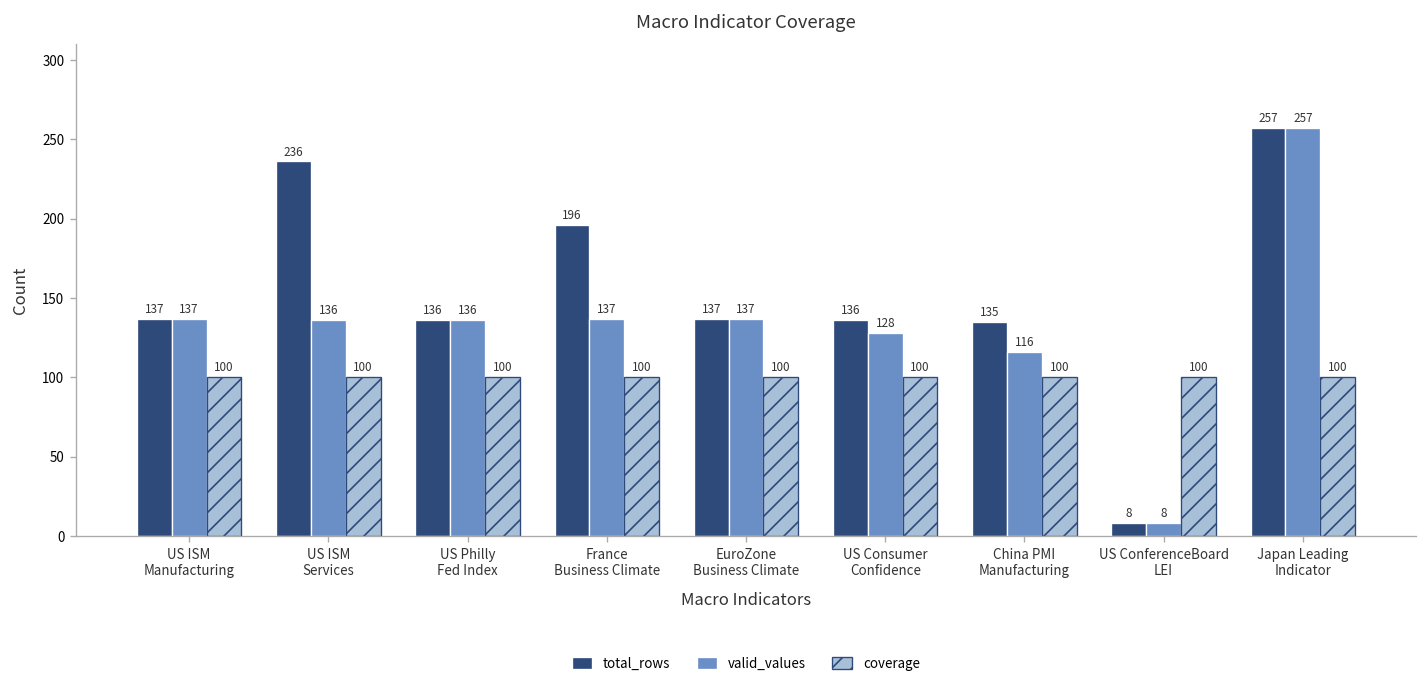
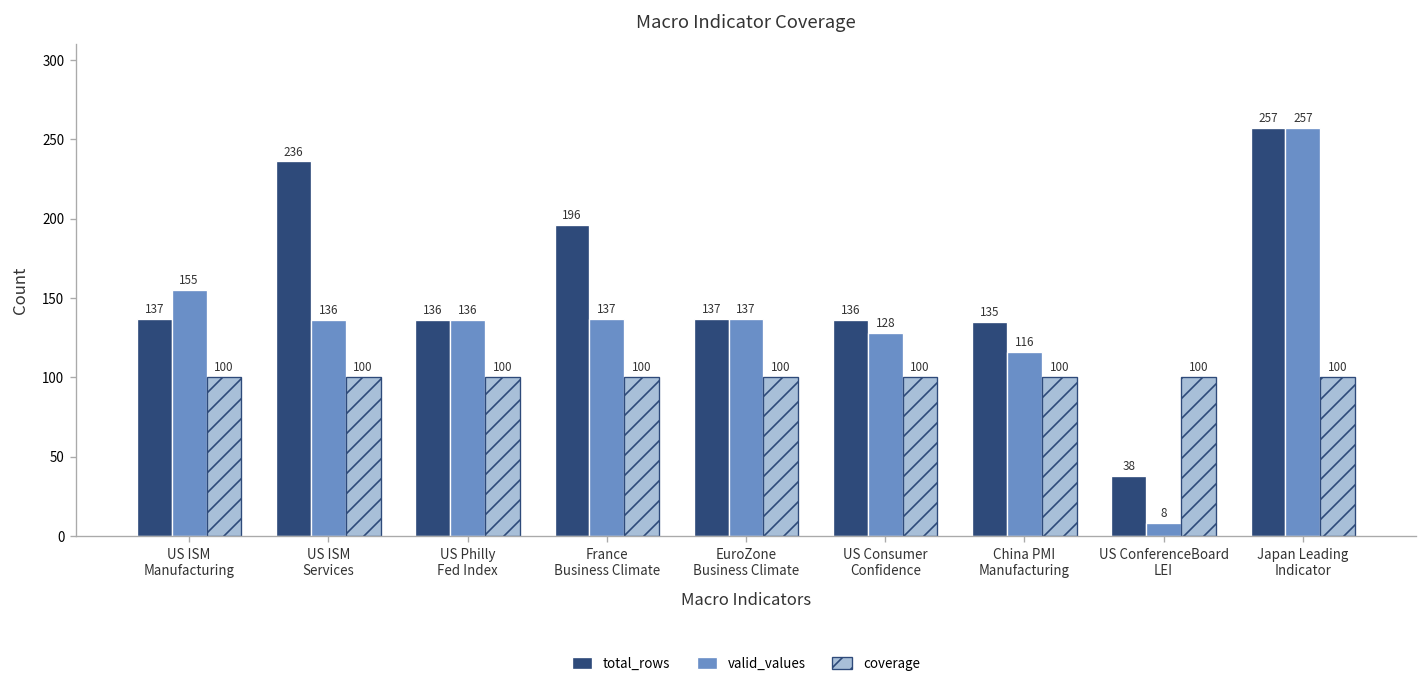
  {
    "total_rows": {
      "US ISM Manufacturing": 137,
      "US ISM Services": 236,
      "US Philly Fed Index": 136,
      "France Business Climate": 196,
      "EuroZone Business Climate": 137,
      "US Consumer Confidence": 136,
      "China PMI Manufacturing": 135,
-     "US ConferenceBoard LEI": 8,
+     "US ConferenceBoard LEI": 38,
      "Japan Leading Indicator": 257
    },
    "valid_values": {
-     "US ISM Manufacturing": 137,
+     "US ISM Manufacturing": 155,
      "US ISM Services": 136,
      "US Philly Fed Index": 136,
      "France Business Climate": 137,
      "EuroZone Business Climate": 137,
      "US Consumer Confidence": 128,
      "China PMI Manufacturing": 116,
      "US ConferenceBoard LEI": 8,
      "Japan Leading Indicator": 257
    },
    "coverage": {
      "US ISM Manufacturing": 100,
      "US ISM Services": 100,
      "US Philly Fed Index": 100,
      "France Business Climate": 100,
      "EuroZone Business Climate": 100,
      "US Consumer Confidence": 100,
      "China PMI Manufacturing": 100,
      "US ConferenceBoard LEI": 100,
      "Japan Leading Indicator": 100
    }
  }
